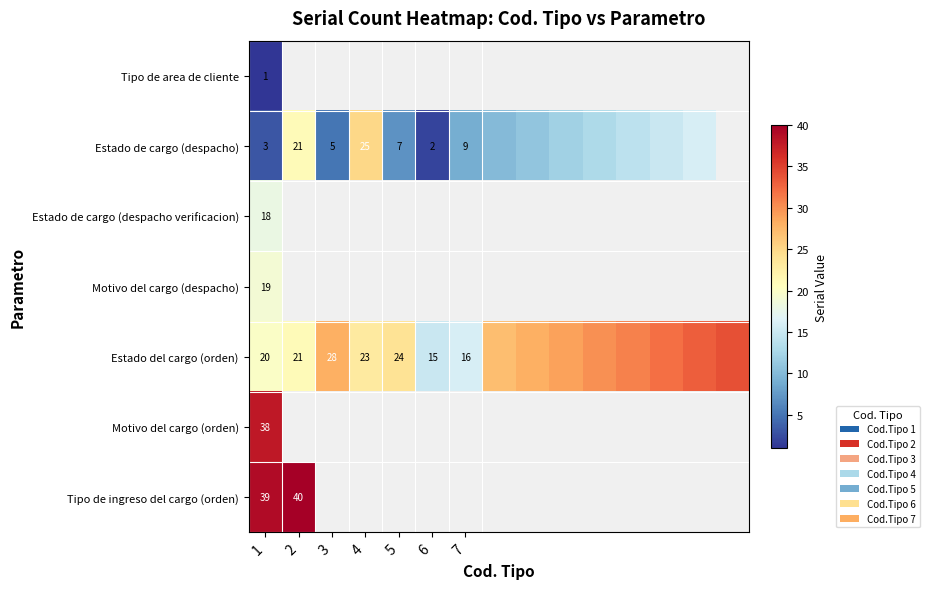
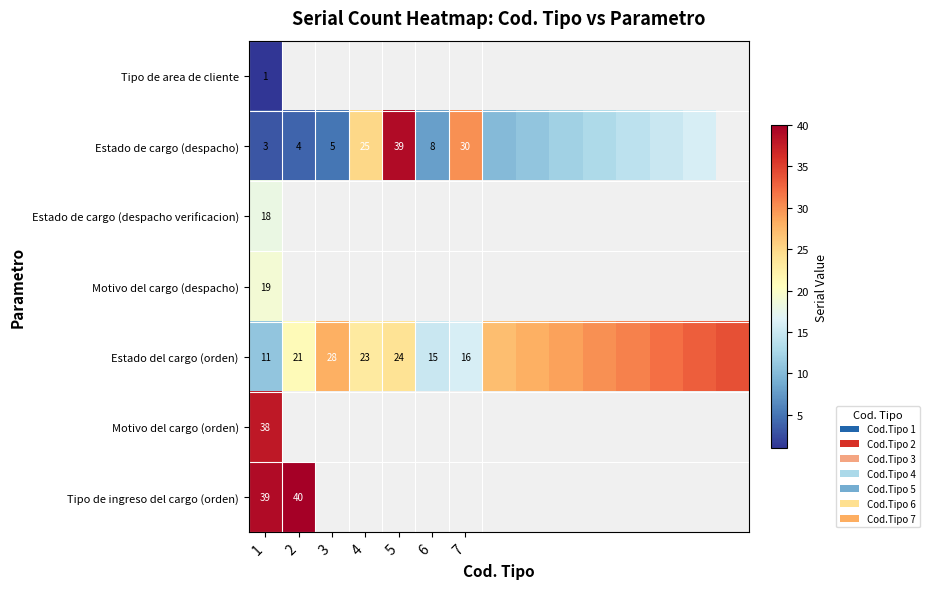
  {
    "Tipo de area de cliente": {
      "1": 1
    },
    "Estado de cargo (despacho)": {
      "1": 3,
-     "2": 21,
+     "2": 4,
      "3": 5,
      "4": 25,
-     "5": 7,
-     "6": 2,
-     "7": 9
+     "5": 39,
+     "6": 8,
+     "7": 30
    },
    "Estado de cargo (despacho verificacion)": {
      "1": 18
    },
    "Motivo del cargo (despacho)": {
      "1": 19
    },
    "Estado del cargo (orden)": {
-     "1": 20,
+     "1": 11,
      "2": 21,
      "3": 28,
      "4": 23,
      "5": 24,
      "6": 15,
      "7": 16
    },
    "Motivo del cargo (orden)": {
      "1": 38
    },
    "Tipo de ingreso del cargo (orden)": {
      "1": 39,
      "2": 40
    }
  }
